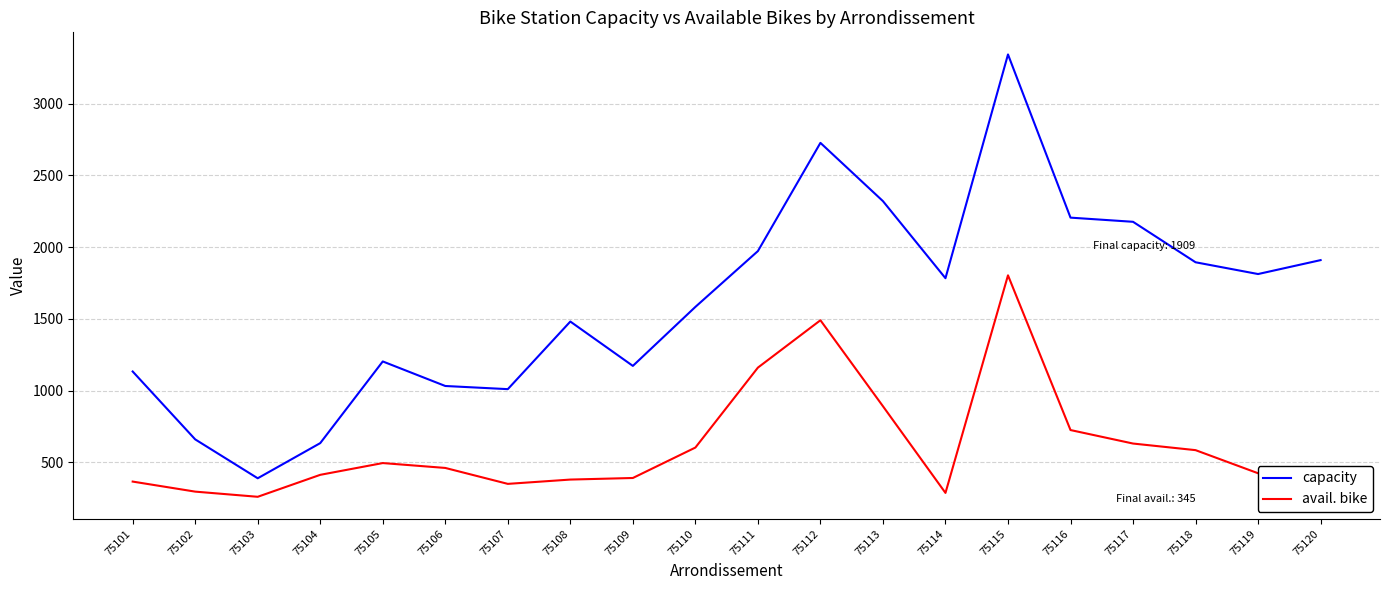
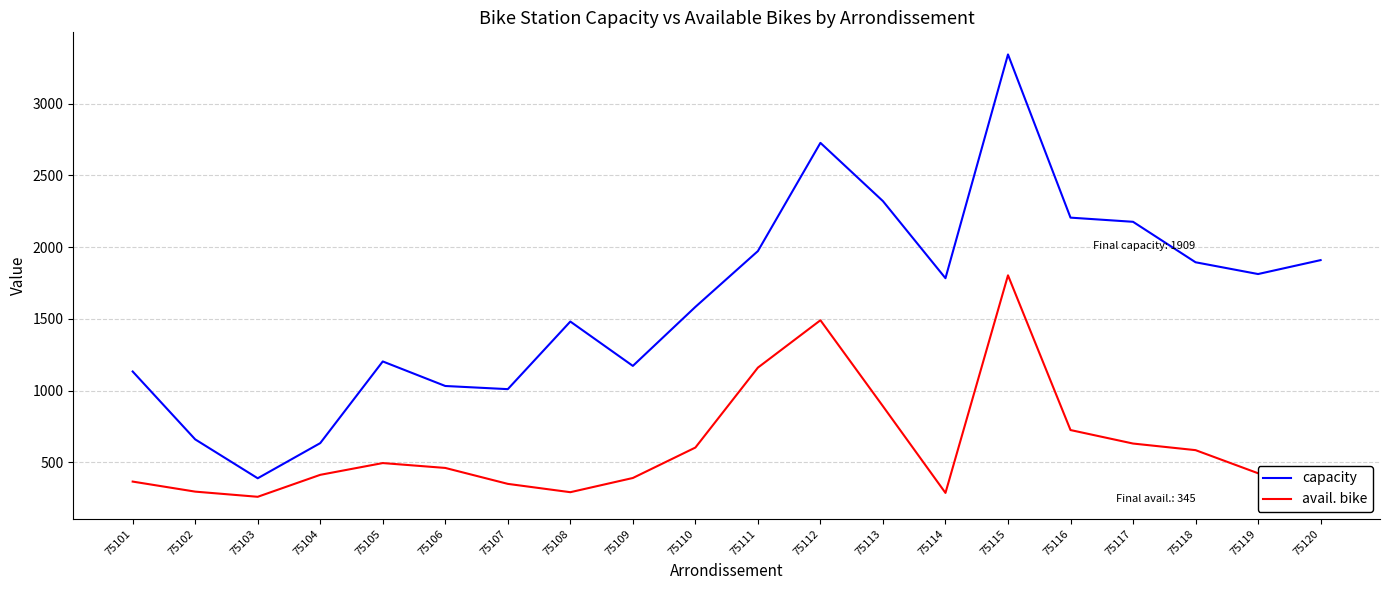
  {
    "capacity": {
      "75101": 1130,
      "75102": 660,
      "75103": 390,
      "75104": 630,
      "75105": 1200,
      "75106": 1030,
      "75107": 1010,
      "75108": 1480,
      "75109": 1170,
      "75110": 1580,
      "75111": 1970,
      "75112": 2730,
      "75113": 2320,
      "75114": 1780,
      "75115": 3340,
      "75116": 2210,
      "75117": 2180,
      "75119": 1810,
      "75120": 1910
    },
    "avail. bike": {
      "75101": 370,
      "75102": 300,
      "75103": 260,
      "75104": 410,
      "75105": 500,
      "75106": 460,
      "75107": 350,
-     "75108": 380,
+     "75108": 290,
      "75109": 390,
      "75110": 600,
      "75111": 1160,
      "75112": 1490,
      "75113": 890,
      "75114": 290,
      "75115": 1800,
      "75116": 730,
      "75117": 630,
      "75118": 590
    }
  }
